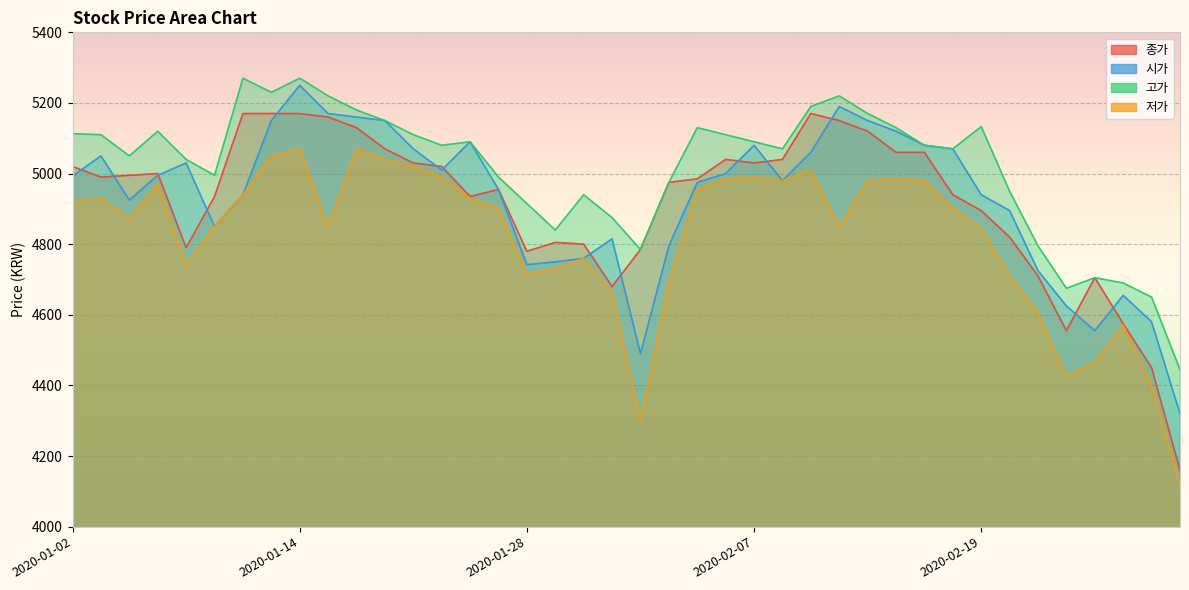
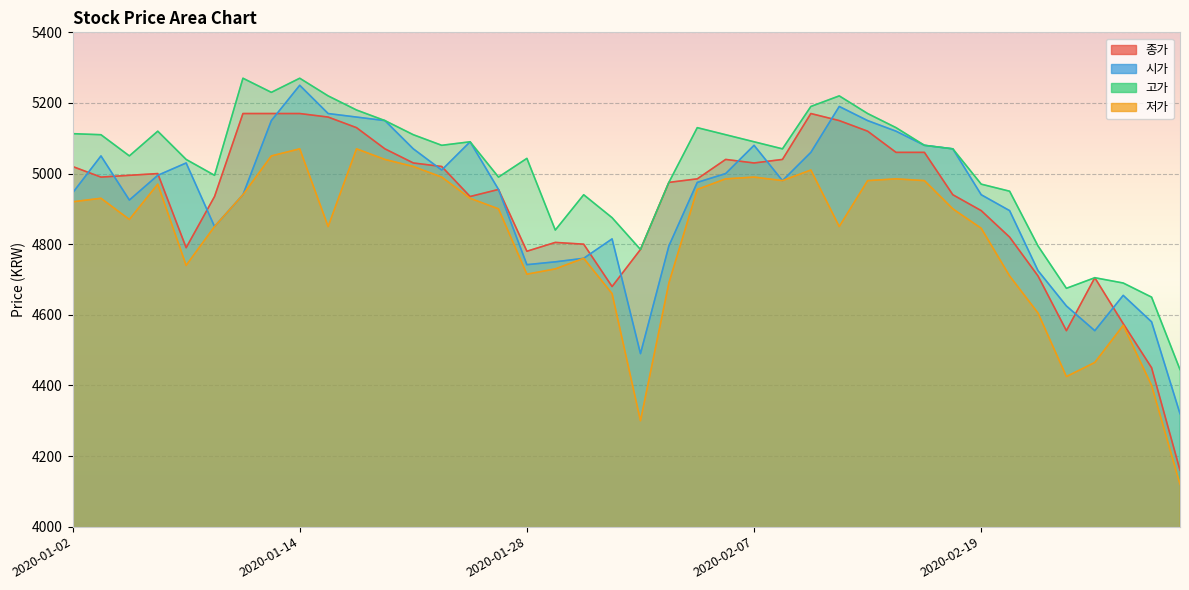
  {
    "시가": {
-     "2020-01-02": 4990,
+     "2020-01-02": 4950,
      "2020-01-14": 5250,
      "2020-01-28": 4740,
      "2020-02-07": 5080,
      "2020-02-19": 4940
    },
    "고가": {
      "2020-01-02": 5110,
      "2020-01-14": 5270,
-     "2020-01-28": 4920,
+     "2020-01-28": 5040,
      "2020-02-07": 5090,
-     "2020-02-19": 5130
+     "2020-02-19": 4970
    }
  }
